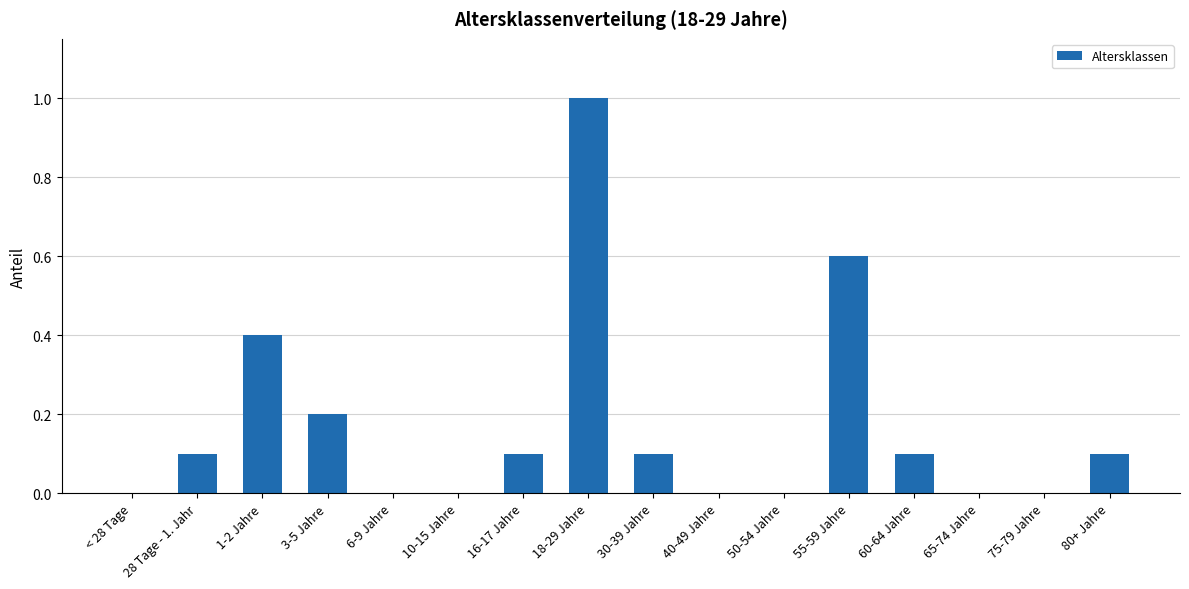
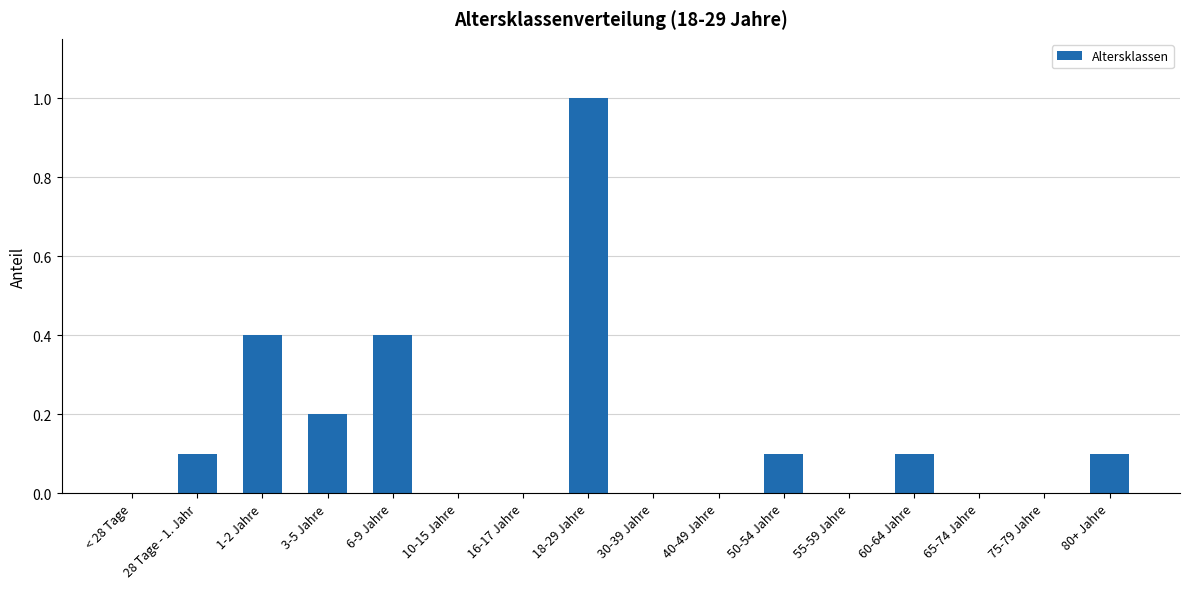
  {
    "< 28 Tage": 0.0,
    "28 Tage - 1. Jahr": 0.1,
    "1-2 Jahre": 0.4,
    "3-5 Jahre": 0.2,
-   "6-9 Jahre": 0.0,
+   "6-9 Jahre": 0.4,
    "10-15 Jahre": 0.0,
-   "16-17 Jahre": 0.1,
+   "16-17 Jahre": 0.0,
    "18-29 Jahre": 1.0,
-   "30-39 Jahre": 0.1,
+   "30-39 Jahre": 0.0,
    "40-49 Jahre": 0.0,
-   "50-54 Jahre": 0.0,
-   "55-59 Jahre": 0.6,
+   "50-54 Jahre": 0.1,
+   "55-59 Jahre": 0.0,
    "60-64 Jahre": 0.1,
    "65-74 Jahre": 0.0,
    "75-79 Jahre": 0.0,
    "80+ Jahre": 0.1
  }
